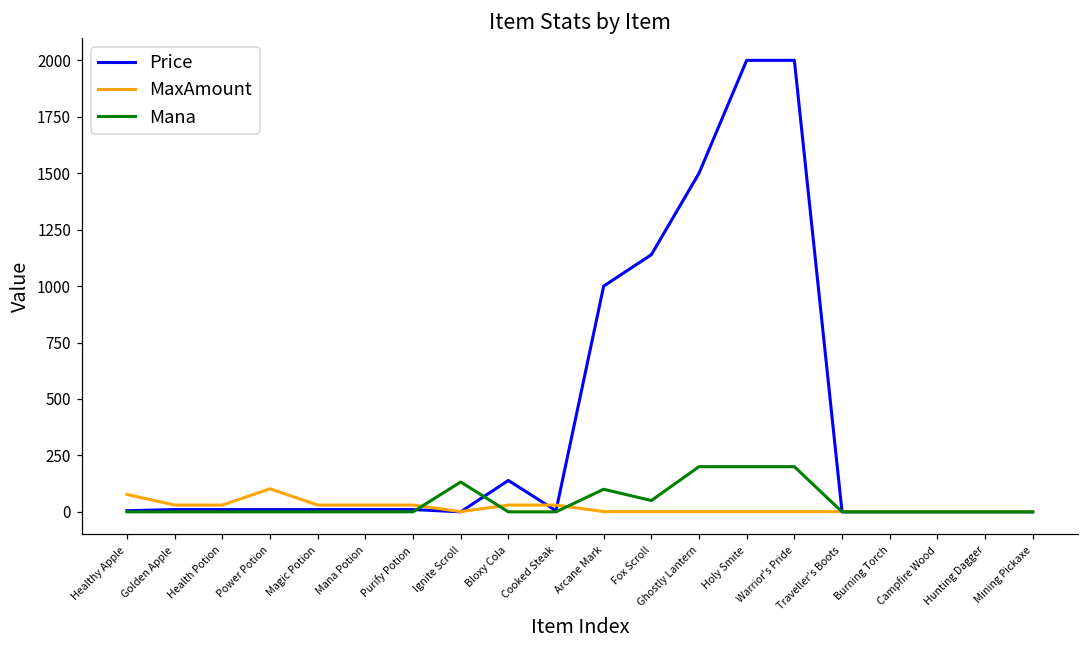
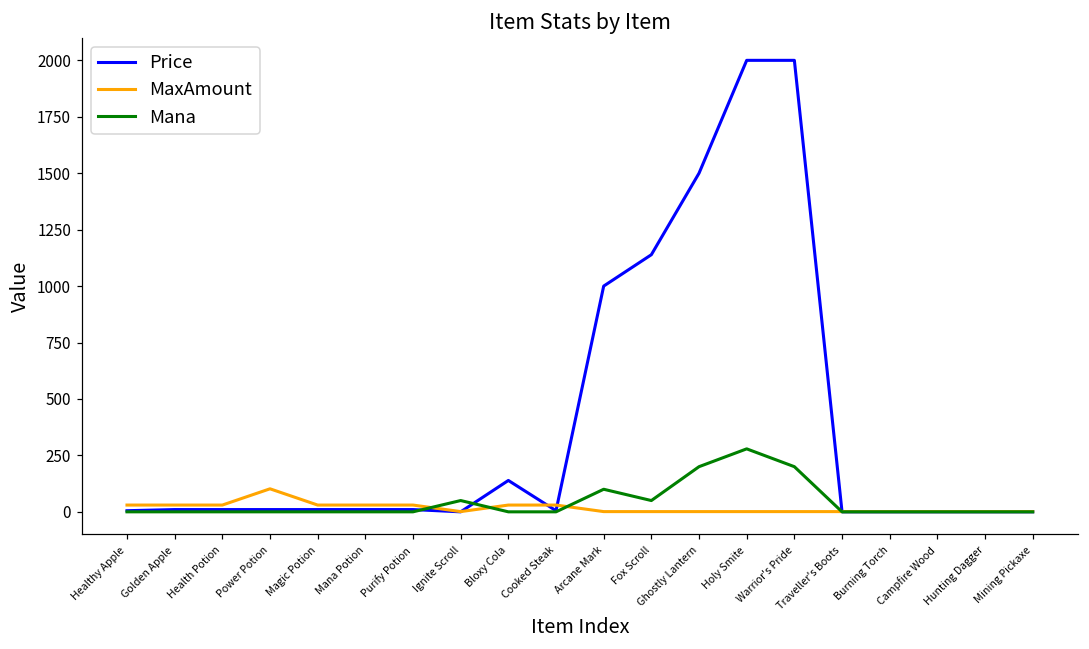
  {
    "Price": {
      "Bloxy Cola": 140,
      "Arcane Mark": 1000,
      "Fox Scroll": 1140,
      "Ghostly Lantern": 1500,
      "Holy Smite": 2000,
      "Warrior's Pride": 2000
    },
    "MaxAmount": {
-     "Healthy Apple": 80,
+     "Healthy Apple": 30,
      "Golden Apple": 30,
      "Health Potion": 30,
      "Power Potion": 100,
      "Magic Potion": 30,
      "Mana Potion": 30,
      "Purify Potion": 30,
      "Bloxy Cola": 30,
      "Cooked Steak": 30,
      "Arcane Mark": 0,
      "Fox Scroll": 0,
      "Ghostly Lantern": 0,
      "Holy Smite": 0,
      "Warrior's Pride": 0
    },
    "Mana": {
-     "Ignite Scroll": 130,
+     "Ignite Scroll": 50,
      "Bloxy Cola": 0,
      "Arcane Mark": 100,
      "Fox Scroll": 50,
      "Ghostly Lantern": 200,
-     "Holy Smite": 200,
+     "Holy Smite": 280,
      "Warrior's Pride": 200
    }
  }
